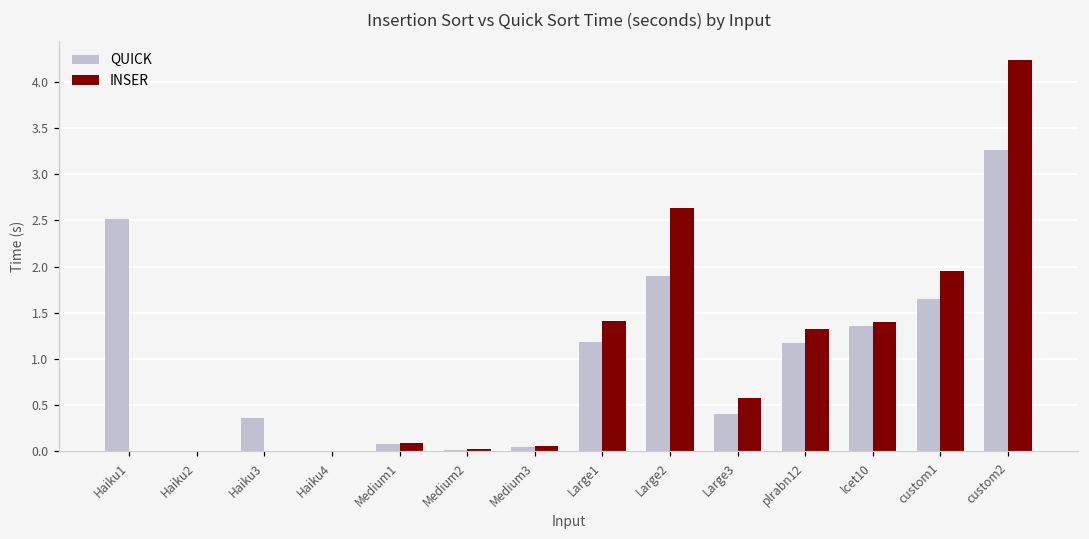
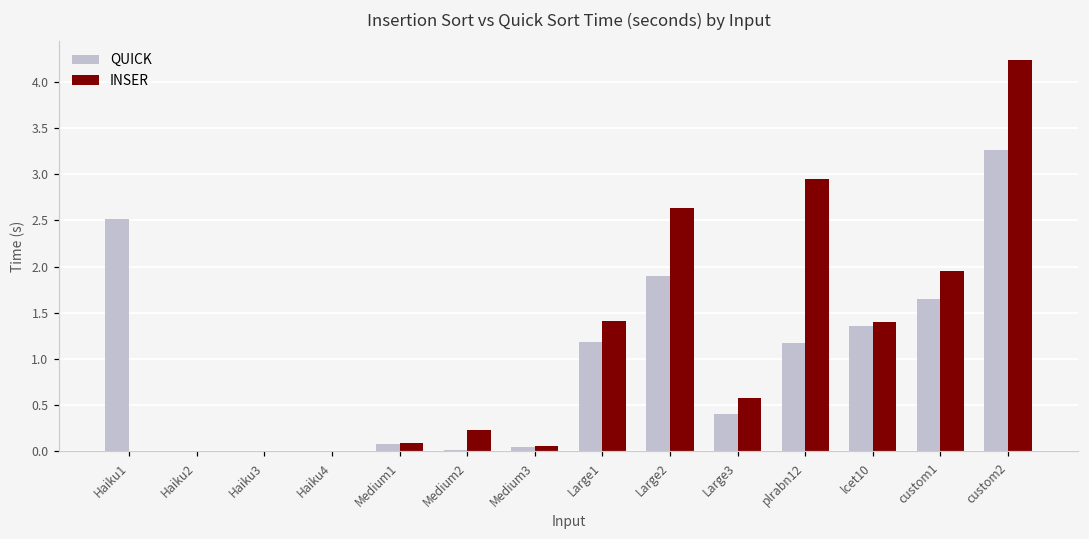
  {
    "QUICK": {
      "Haiku1": 2.5,
-     "Haiku3": 0.4,
+     "Haiku3": 0.0,
      "Haiku4": 0.0,
      "Medium1": 0.1,
      "Medium3": 0.0,
      "Large1": 1.2,
      "Large2": 1.9,
      "Large3": 0.4,
      "plrabn12": 1.2,
      "lcet10": 1.4,
      "custom1": 1.7,
      "custom2": 3.3
    },
    "INSER": {
      "Medium1": 0.1,
-     "Medium2": 0.0,
+     "Medium2": 0.2,
      "Medium3": 0.1,
      "Large1": 1.4,
      "Large2": 2.6,
      "Large3": 0.6,
-     "plrabn12": 1.3,
+     "plrabn12": 2.9,
      "lcet10": 1.4,
      "custom1": 2.0,
      "custom2": 4.2
    }
  }
